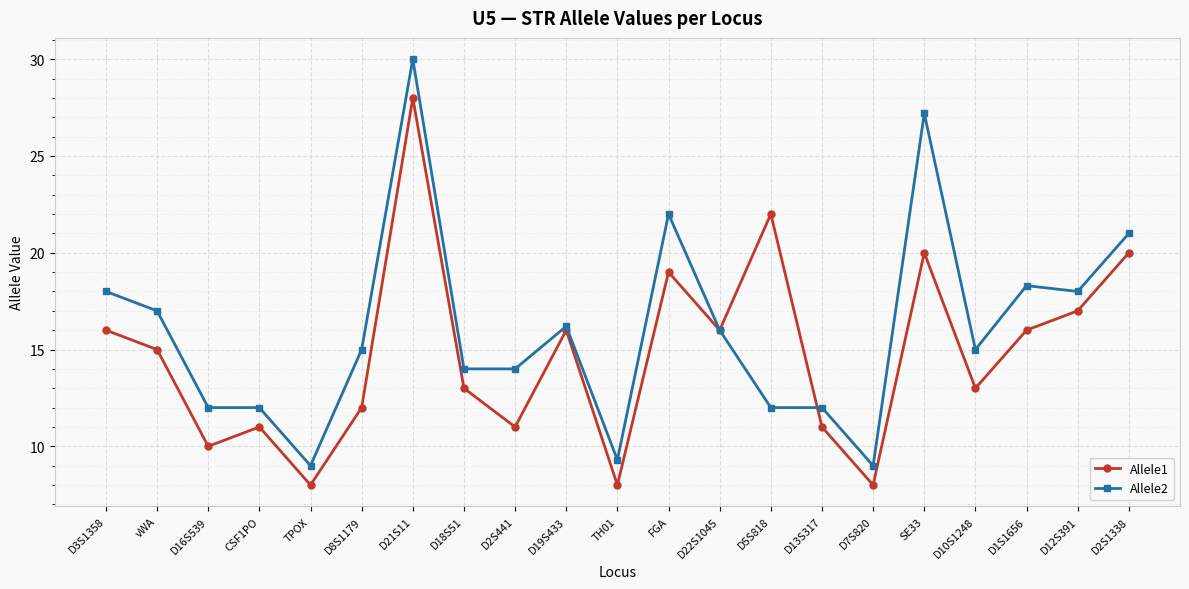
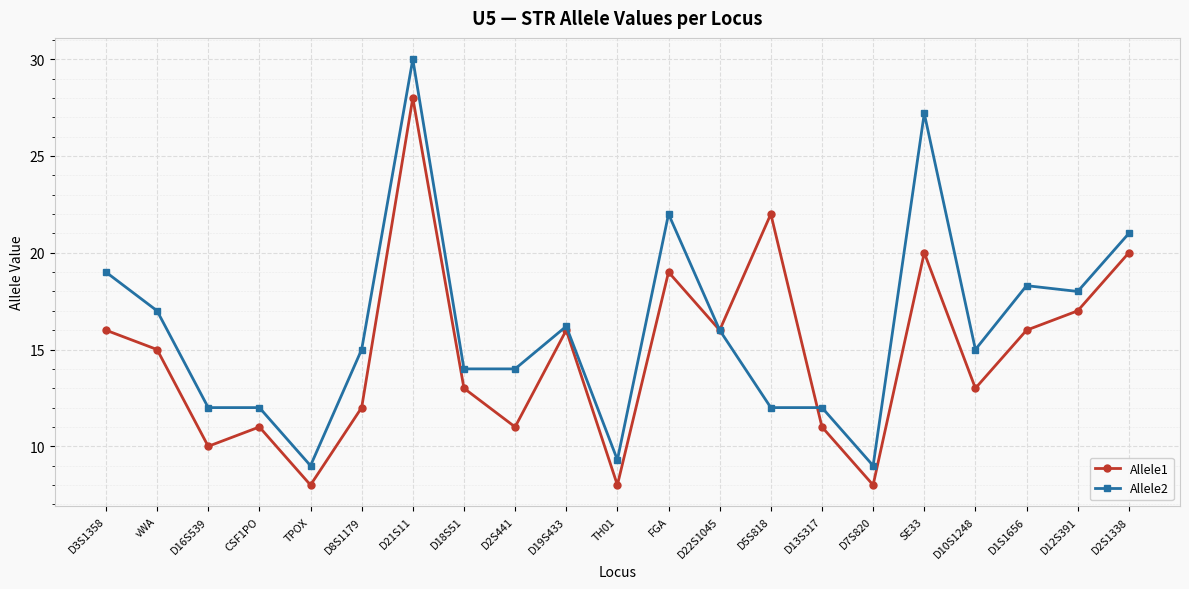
  {
    "Allele1": {
      "D3S1358": 16,
      "vWA": 15,
      "D16S539": 10,
      "CSF1PO": 11,
      "TPOX": 8,
      "D8S1179": 12,
      "D21S11": 28,
      "D18S51": 13,
      "D2S441": 11,
      "D19S433": 16,
      "TH01": 8,
      "FGA": 19,
      "D5S818": 22,
      "D13S317": 11,
      "D7S820": 8,
      "SE33": 20,
      "D10S1248": 13,
      "D1S1656": 16,
      "D12S391": 17,
      "D2S1338": 20
    },
    "Allele2": {
-     "D3S1358": 18,
+     "D3S1358": 19,
      "vWA": 17,
      "D16S539": 12,
      "CSF1PO": 12,
      "TPOX": 9,
      "D8S1179": 15,
      "D21S11": 30,
      "D18S51": 14,
      "D2S441": 14,
      "D19S433": 16.2,
      "TH01": 9.3,
      "FGA": 22,
      "D5S818": 12,
      "D13S317": 12,
      "D7S820": 9,
      "SE33": 27.2,
      "D10S1248": 15,
      "D1S1656": 18.3,
      "D12S391": 18,
      "D2S1338": 21
    }
  }
